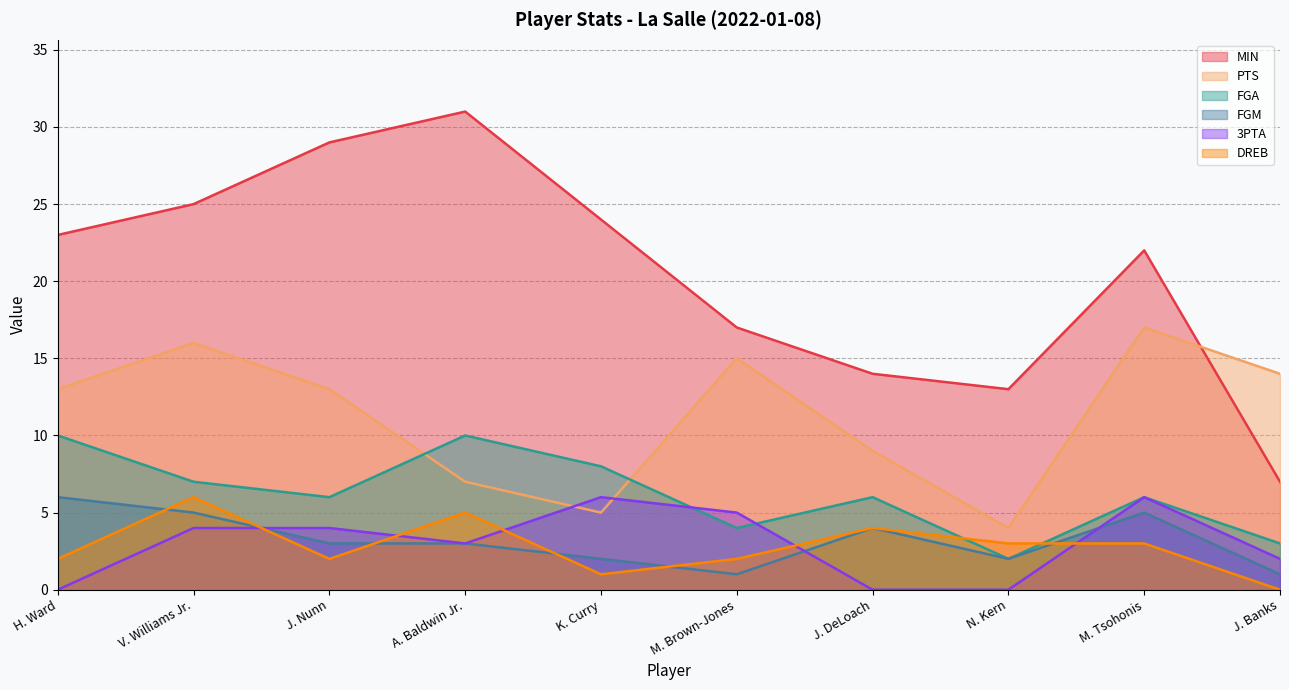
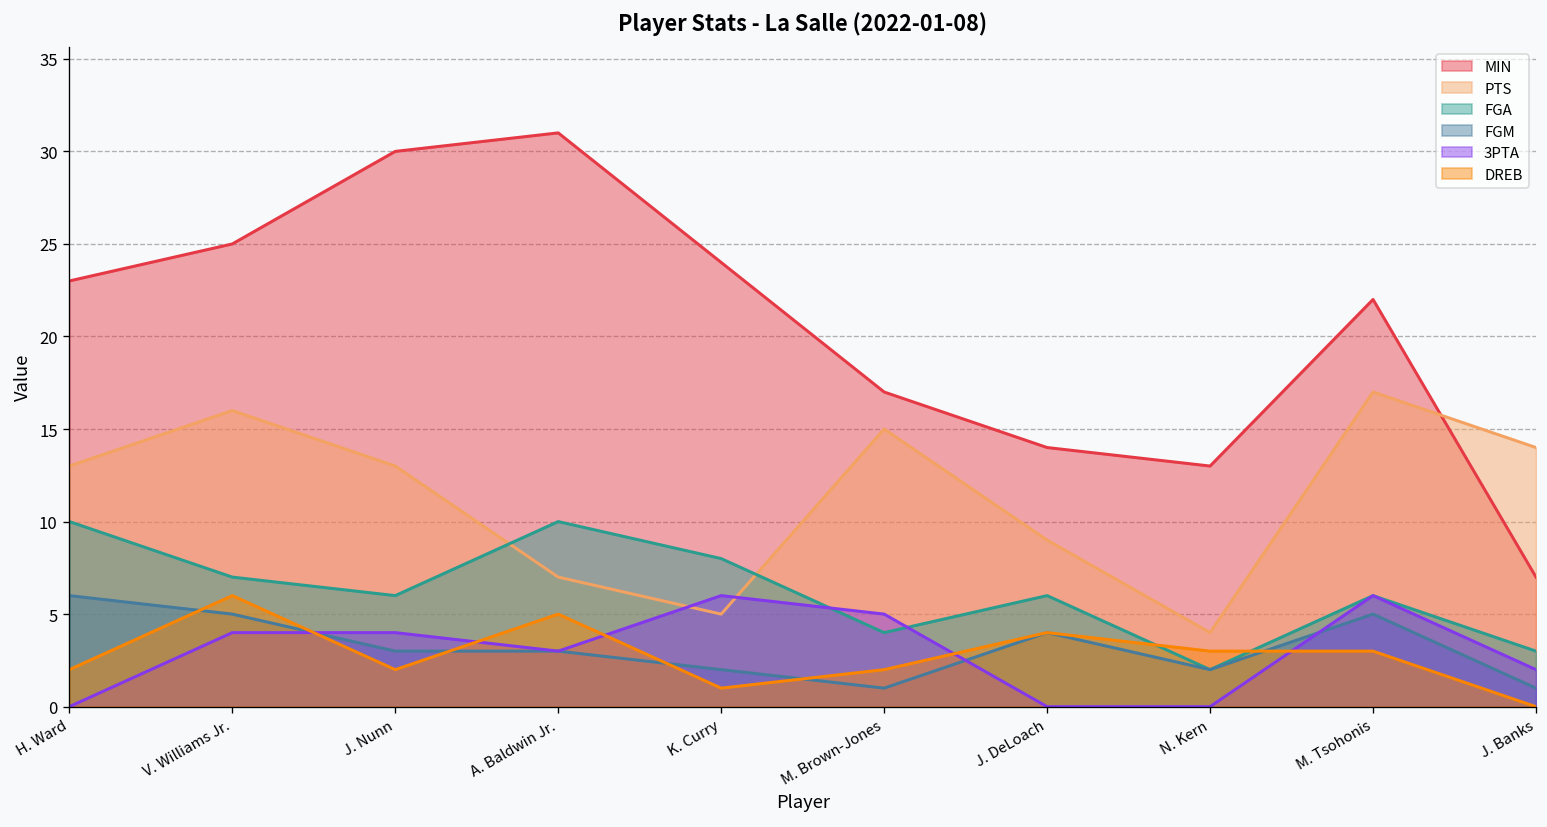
  {
    "MIN": {
      "H. Ward": 23,
      "V. Williams Jr.": 25,
-     "J. Nunn": 29,
+     "J. Nunn": 30,
      "A. Baldwin Jr.": 31,
      "K. Curry": 24,
      "M. Brown-Jones": 17,
      "J. DeLoach": 14,
      "N. Kern": 13,
      "M. Tsohonis": 22,
      "J. Banks": 7
    },
    "PTS": {
      "H. Ward": 13,
      "V. Williams Jr.": 16,
      "J. Nunn": 13,
      "A. Baldwin Jr.": 7,
      "K. Curry": 5,
      "M. Brown-Jones": 15,
      "J. DeLoach": 9,
      "N. Kern": 4,
      "M. Tsohonis": 17,
      "J. Banks": 14
    },
    "3PTA": {
      "H. Ward": 0,
      "V. Williams Jr.": 4,
      "J. Nunn": 4,
      "K. Curry": 6,
      "M. Brown-Jones": 5,
      "J. DeLoach": 0,
      "N. Kern": 0,
      "J. Banks": 2
    },
    "DREB": {
      "H. Ward": 2,
      "V. Williams Jr.": 6,
      "J. Nunn": 2,
      "A. Baldwin Jr.": 5,
      "K. Curry": 1,
      "M. Brown-Jones": 2,
      "N. Kern": 3,
      "M. Tsohonis": 3,
      "J. Banks": 0
    }
  }
